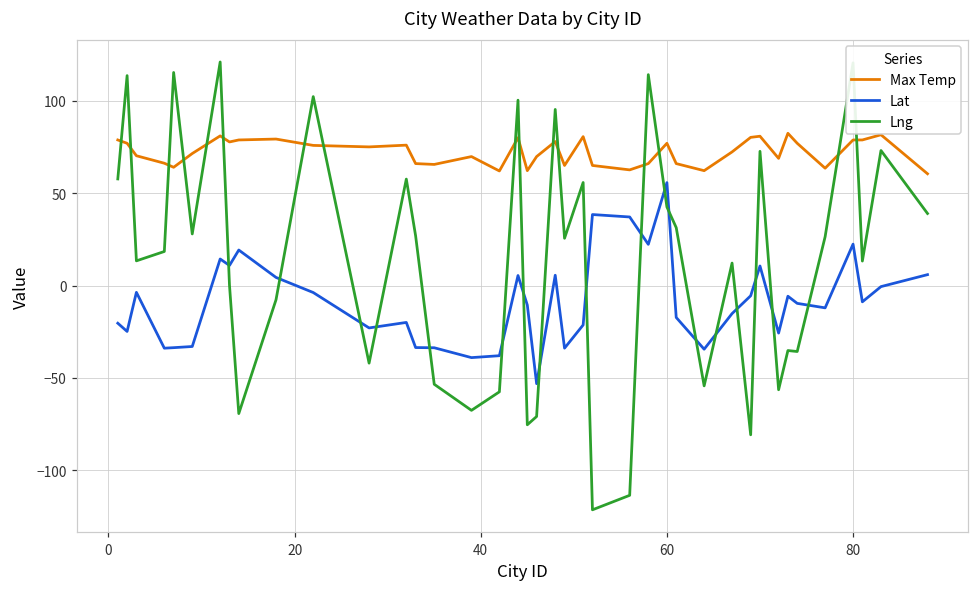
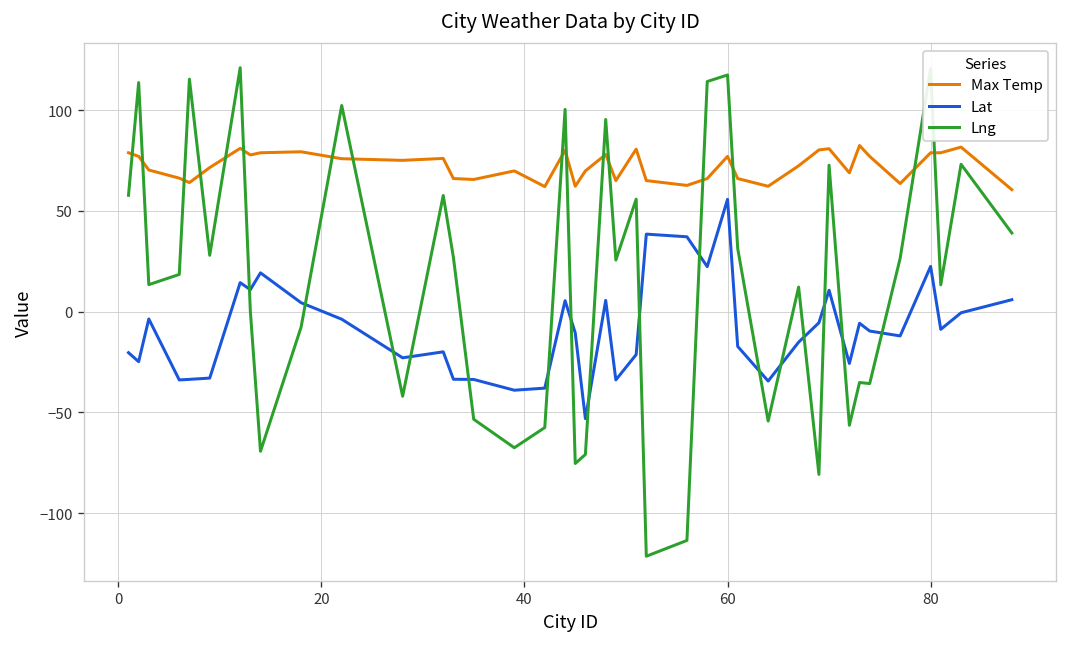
  {
    "Max Temp": {
      "60": 77,
      "80": 79
    },
    "Lat": {
      "60": 56,
      "80": 22
    },
    "Lng": {
-     "60": 43
+     "60": 117
    }
  }
